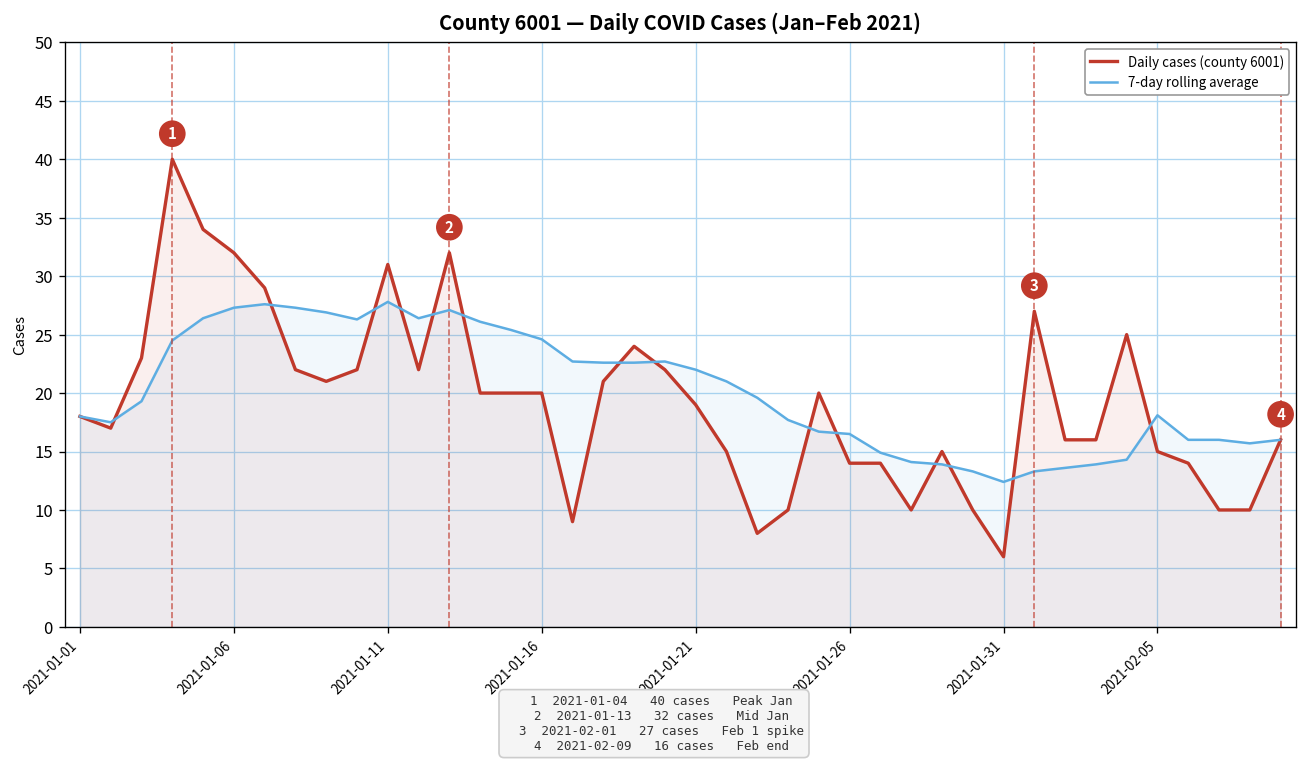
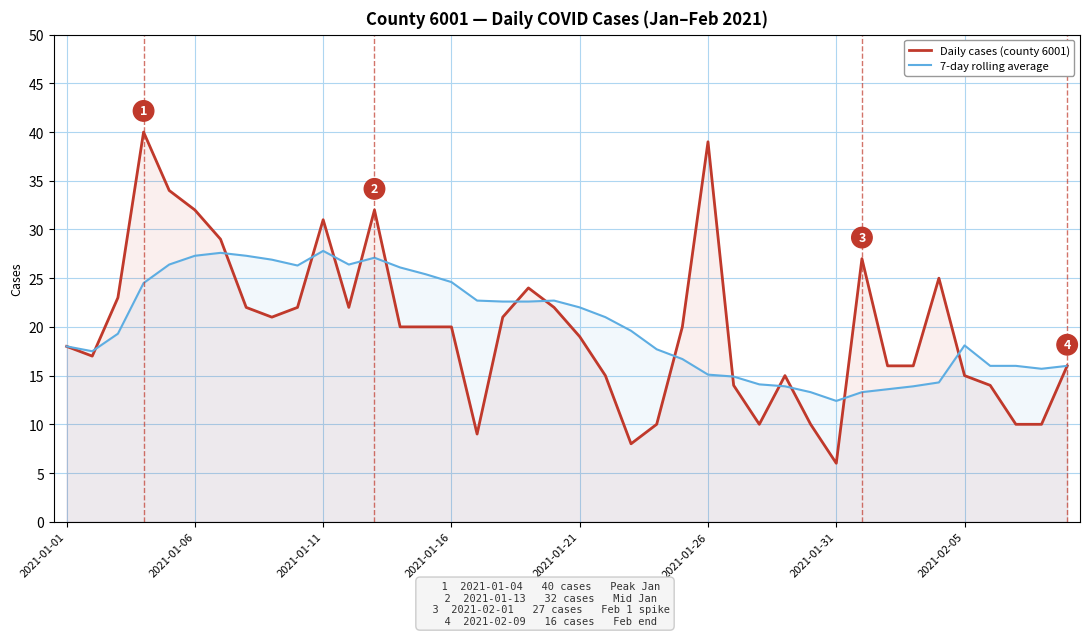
  {
    "Daily cases (county 6001)": {
      "2021-01-06": 32,
      "2021-01-11": 31,
      "2021-01-16": 20,
      "2021-01-21": 19,
-     "2021-01-26": 14,
+     "2021-01-26": 39,
      "2021-01-31": 6,
      "2021-02-05": 15
    },
    "7-day rolling average": {
      "2021-01-06": 27,
      "2021-01-11": 28,
      "2021-01-16": 25,
      "2021-01-21": 22,
-     "2021-01-26": 17,
+     "2021-01-26": 15,
      "2021-01-31": 12,
      "2021-02-05": 18
    }
  }
